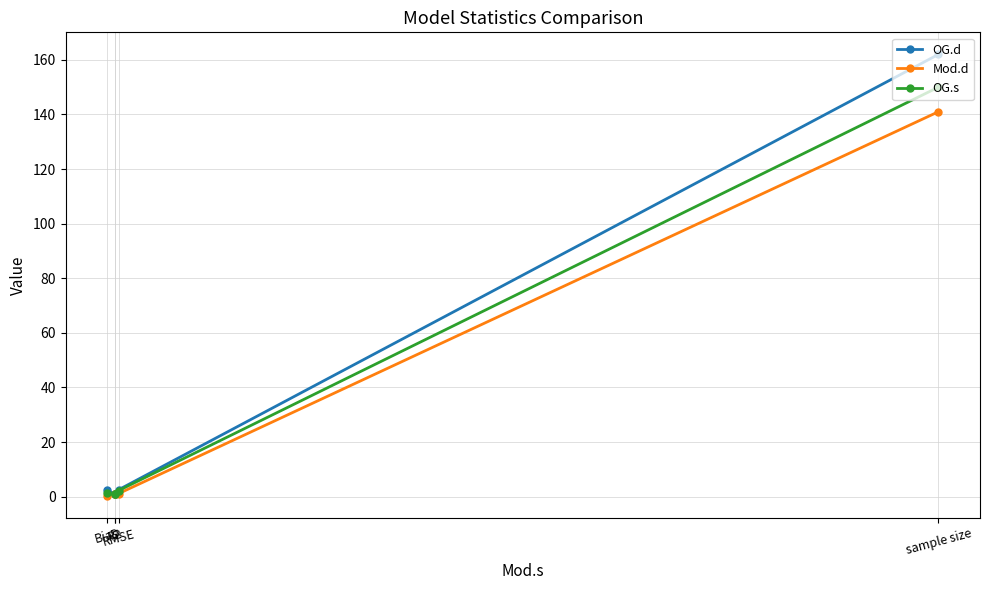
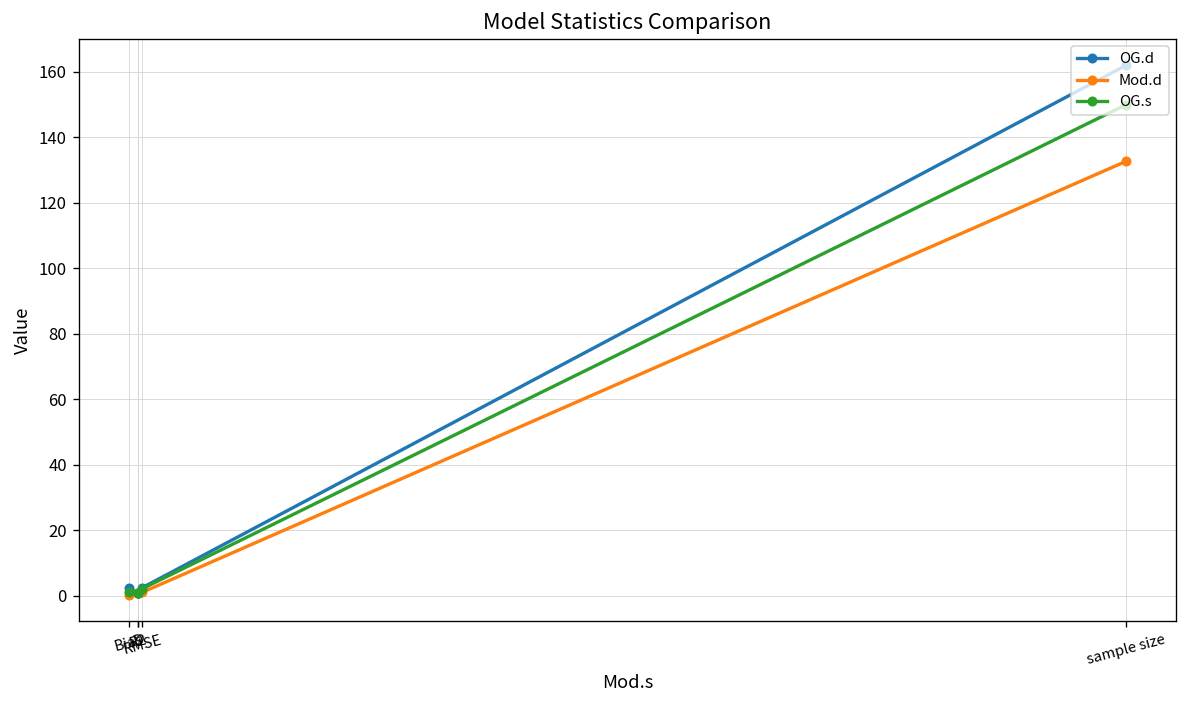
  {
    "OG.d": {
      "Bias": 2
    },
    "Mod.d": {
      "RMSE": 1,
-     "sample size": 141
+     "sample size": 133
    }
  }
